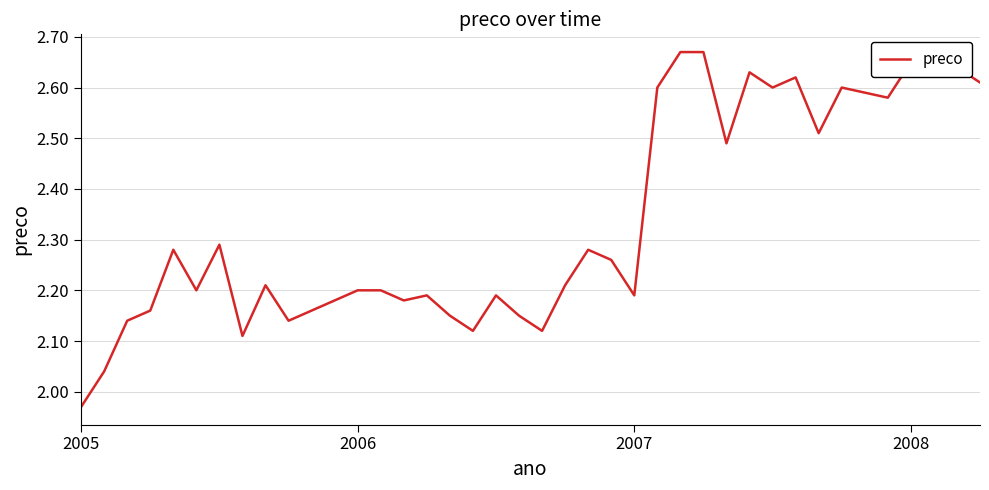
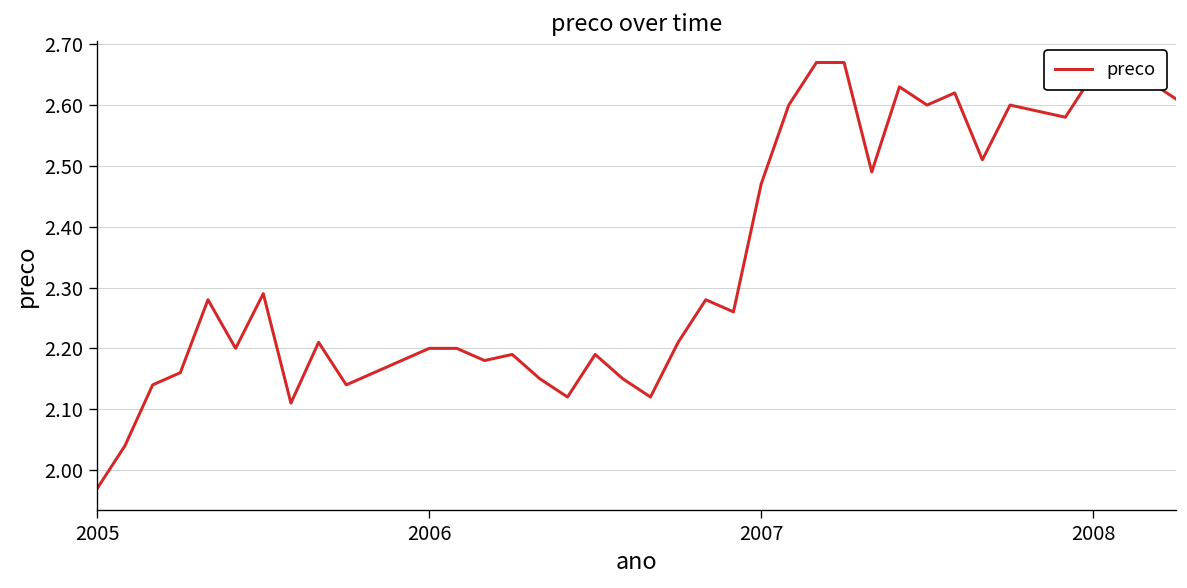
  {
    "2005": 1.97,
    "2006": 2.20,
-   "2007": 2.19
+   "2007": 2.47
  }
